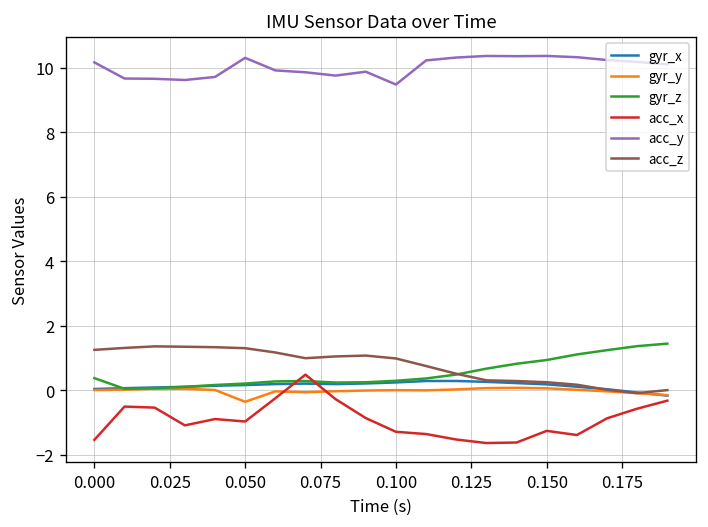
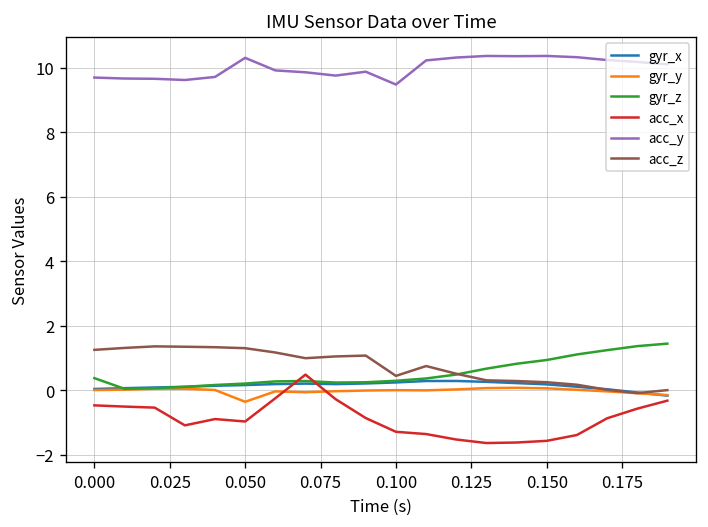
  {
    "gyr_y": {
      "0.050": -0.4,
      "0.100": 0.0,
      "0.150": 0.1
    },
    "gyr_z": {
      "0.000": 0.4,
      "0.150": 0.9
    },
    "acc_x": {
-     "0.000": -1.5,
+     "0.000": -0.5,
      "0.050": -1.0,
      "0.100": -1.3,
-     "0.150": -1.3
+     "0.150": -1.6
    },
    "acc_y": {
-     "0.000": 10.2,
+     "0.000": 9.7,
      "0.050": 10.3,
      "0.100": 9.5,
      "0.150": 10.4
    },
    "acc_z": {
      "0.000": 1.3,
      "0.050": 1.3,
-     "0.100": 1.0
+     "0.100": 0.4
    }
  }
